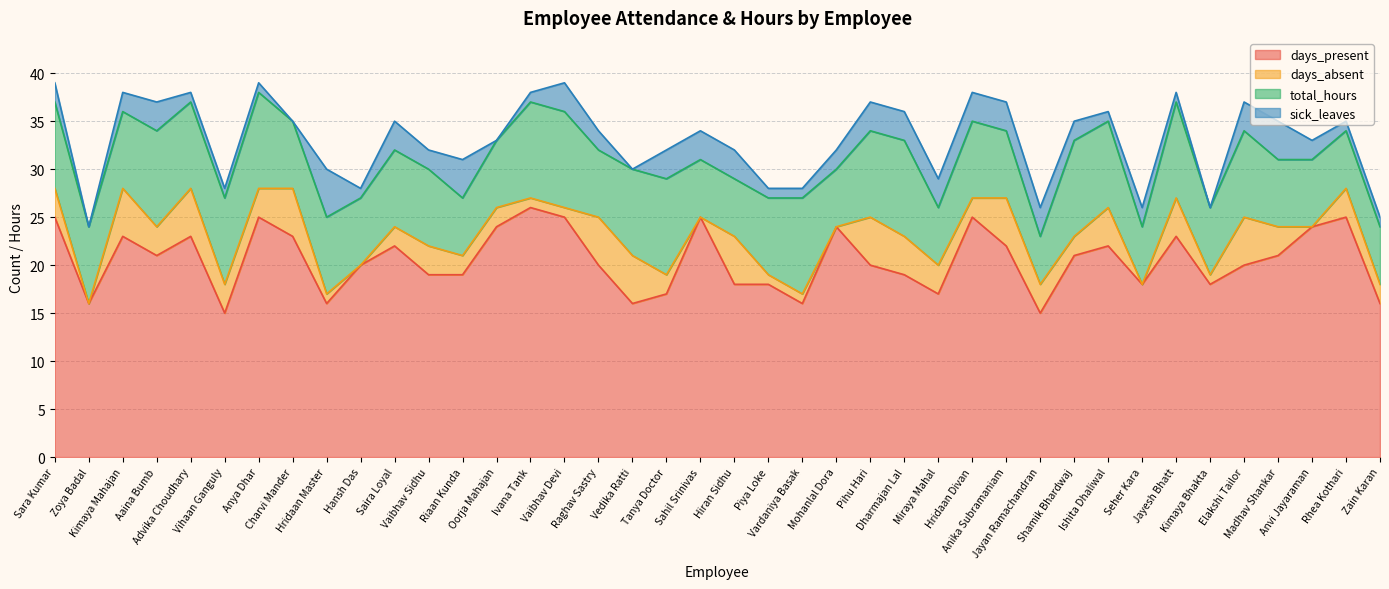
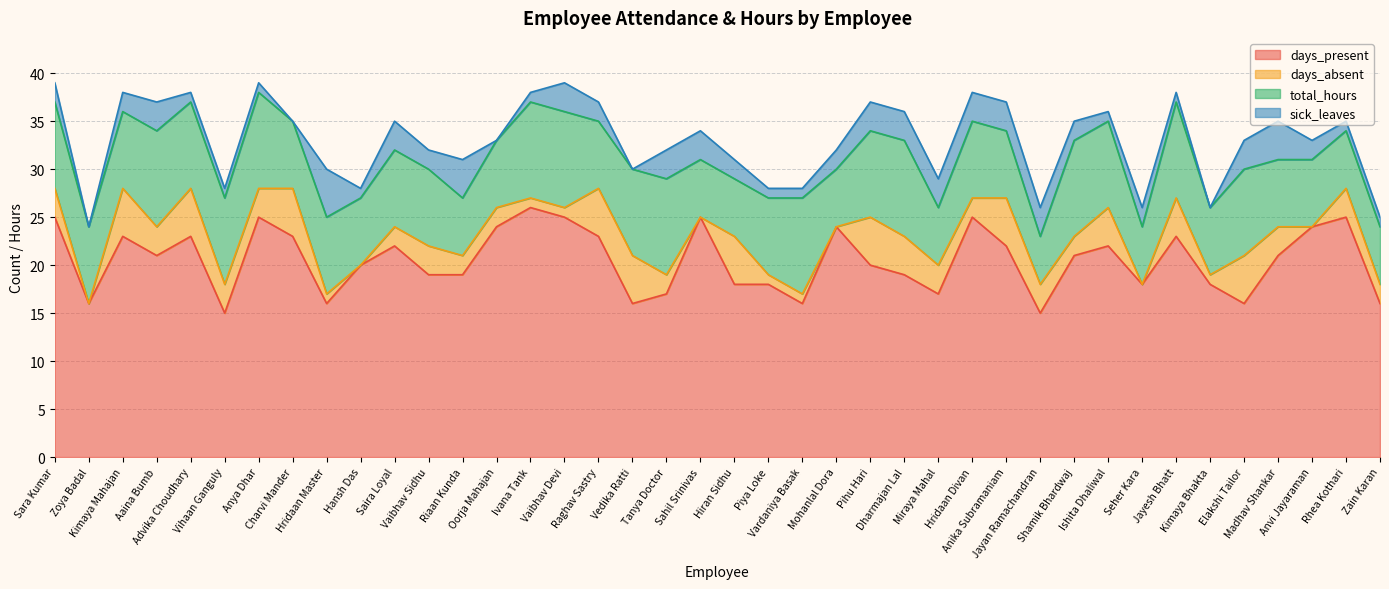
  {
    "days_present": {
      "Sara Kumar": 25,
      "Kimaya Mahajan": 23,
      "Aaina Bumb": 21,
      "Advika Choudhary": 23,
      "Vihaan Ganguly": 15,
      "Anya Dhar": 25,
      "Charvi Mander": 23,
      "Hridaan Master": 16,
      "Saira Loyal": 22,
      "Vaibhav Sidhu": 19,
      "Riaan Kunda": 19,
      "Oorja Mahajan": 24,
      "Ivana Tank": 26,
      "Vaibhav Devi": 25,
-     "Raghav Sastry": 20,
+     "Raghav Sastry": 23,
      "Vedika Ratti": 16,
      "Tanya Doctor": 17,
      "Hiran Sidhu": 18,
      "Piya Loke": 18,
      "Vardaniya Basak": 16,
      "Pihu Hari": 20,
      "Dharmajan Lal": 19,
      "Miraya Mahal": 17,
      "Hridaan Divan": 25,
      "Anika Subramaniam": 22,
      "Jayan Ramachandran": 15,
      "Shamik Bhardwaj": 21,
      "Ishita Dhaliwal": 22,
      "Jayesh Bhatt": 23,
      "Kimaya Bhakta": 18,
-     "Elakshi Tailor": 20,
+     "Elakshi Tailor": 16,
      "Madhav Shankar": 21,
      "Rhea Kothari": 25,
      "Zain Karan": 16
    },
    "days_absent": {
      "Sara Kumar": 3,
      "Kimaya Mahajan": 5,
      "Aaina Bumb": 3,
      "Advika Choudhary": 5,
      "Vihaan Ganguly": 3,
      "Anya Dhar": 3,
      "Charvi Mander": 5,
      "Hridaan Master": 1,
      "Saira Loyal": 2,
      "Vaibhav Sidhu": 3,
      "Riaan Kunda": 2,
      "Oorja Mahajan": 2,
      "Ivana Tank": 1,
      "Vaibhav Devi": 1,
      "Raghav Sastry": 5,
      "Vedika Ratti": 5,
      "Tanya Doctor": 2,
      "Hiran Sidhu": 5,
      "Piya Loke": 1,
      "Vardaniya Basak": 1,
      "Pihu Hari": 5,
      "Dharmajan Lal": 4,
      "Miraya Mahal": 3,
      "Hridaan Divan": 2,
      "Anika Subramaniam": 5,
      "Jayan Ramachandran": 3,
      "Shamik Bhardwaj": 2,
      "Ishita Dhaliwal": 4,
      "Jayesh Bhatt": 4,
      "Kimaya Bhakta": 1,
      "Elakshi Tailor": 5,
      "Madhav Shankar": 3,
      "Rhea Kothari": 3,
      "Zain Karan": 2
    },
    "total_hours": {
      "Sara Kumar": 9,
      "Kimaya Mahajan": 8,
      "Aaina Bumb": 10,
      "Advika Choudhary": 9,
      "Vihaan Ganguly": 9,
      "Anya Dhar": 10,
      "Hridaan Master": 8,
      "Hansh Das": 7,
      "Saira Loyal": 8,
      "Vaibhav Sidhu": 8,
      "Riaan Kunda": 6,
      "Ivana Tank": 10,
      "Vaibhav Devi": 10,
      "Raghav Sastry": 7,
      "Tanya Doctor": 10,
      "Sahil Srinivas": 6,
      "Hiran Sidhu": 6,
      "Piya Loke": 8,
      "Vardaniya Basak": 10,
      "Mohanlal Dora": 6,
      "Pihu Hari": 9,
      "Dharmajan Lal": 10,
      "Miraya Mahal": 6,
      "Hridaan Divan": 8,
      "Anika Subramaniam": 7,
      "Jayan Ramachandran": 5,
      "Shamik Bhardwaj": 10,
      "Ishita Dhaliwal": 9,
      "Seher Kara": 6,
      "Jayesh Bhatt": 10,
      "Elakshi Tailor": 9,
      "Madhav Shankar": 7,
      "Anvi Jayaraman": 7,
      "Rhea Kothari": 6,
      "Zain Karan": 6
    },
    "sick_leaves": {
      "Sara Kumar": 2,
      "Kimaya Mahajan": 2,
      "Aaina Bumb": 3,
      "Advika Choudhary": 1,
      "Vihaan Ganguly": 1,
      "Anya Dhar": 1,
      "Hridaan Master": 5,
      "Hansh Das": 1,
      "Saira Loyal": 3,
      "Vaibhav Sidhu": 2,
      "Riaan Kunda": 4,
      "Ivana Tank": 1,
      "Vaibhav Devi": 3,
      "Raghav Sastry": 2,
      "Tanya Doctor": 3,
      "Sahil Srinivas": 3,
-     "Hiran Sidhu": 3,
+     "Hiran Sidhu": 2,
      "Piya Loke": 1,
      "Vardaniya Basak": 1,
      "Mohanlal Dora": 2,
      "Pihu Hari": 3,
      "Dharmajan Lal": 3,
      "Miraya Mahal": 3,
      "Hridaan Divan": 3,
      "Anika Subramaniam": 3,
      "Jayan Ramachandran": 3,
      "Shamik Bhardwaj": 2,
      "Ishita Dhaliwal": 1,
      "Seher Kara": 2,
      "Jayesh Bhatt": 1,
      "Elakshi Tailor": 3,
      "Anvi Jayaraman": 2,
      "Zain Karan": 1
    }
  }
